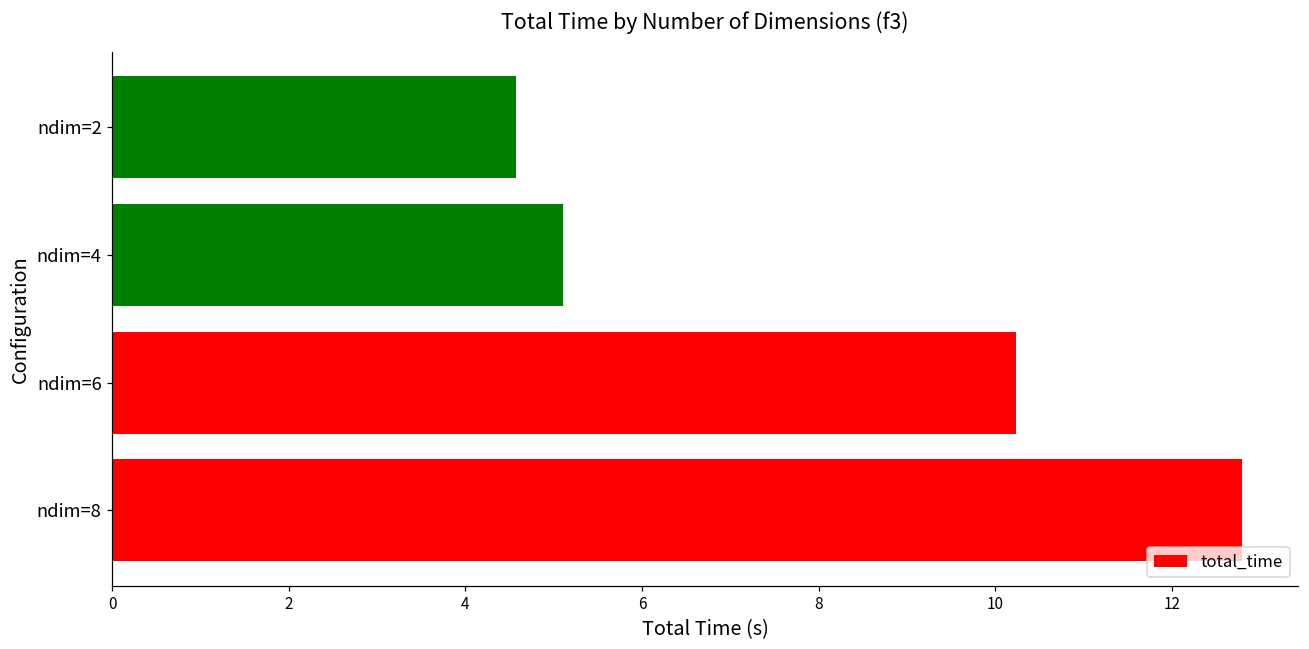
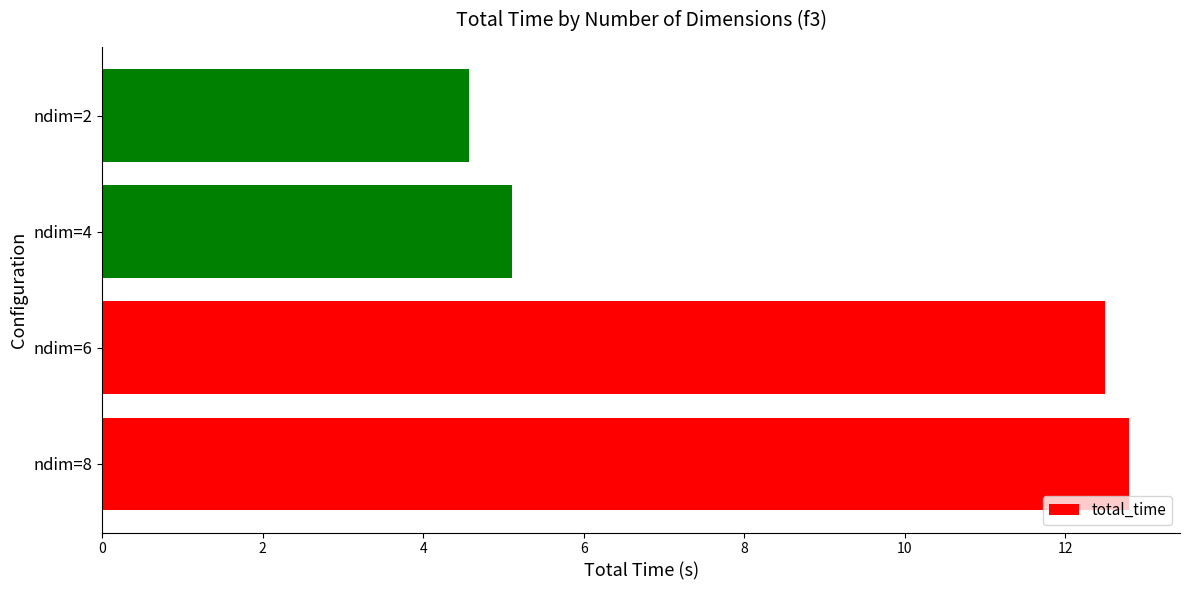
  {
    "ndim=2": 4.6,
    "ndim=4": 5.1,
-   "ndim=6": 10.2,
+   "ndim=6": 12.5,
    "ndim=8": 12.8
  }
